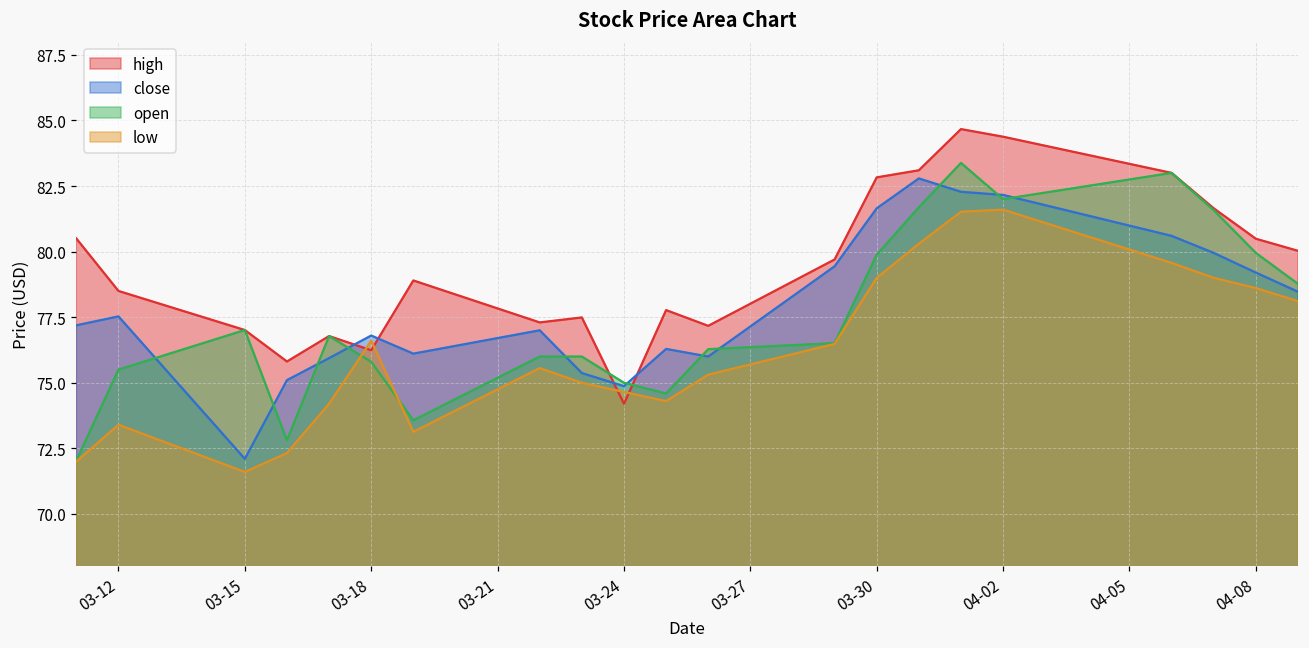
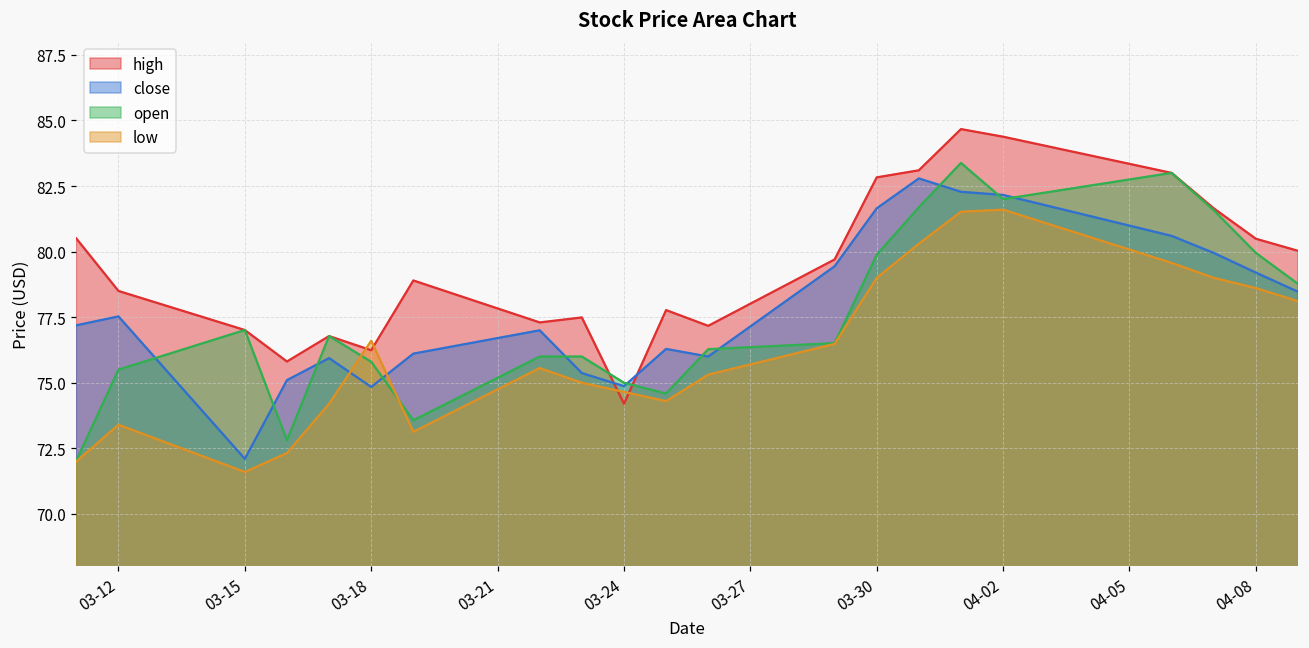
  {
    "high": {
      "03-12": 78.5,
      "03-18": 76.2,
      "03-24": 74.2,
      "03-30": 82.8,
      "04-02": 84.4,
      "04-08": 80.5
    },
    "close": {
      "03-12": 77.5,
      "03-15": 72.1,
-     "03-18": 76.8,
+     "03-18": 74.8,
      "03-24": 74.9,
      "03-30": 81.7,
      "04-02": 82.2,
      "04-08": 79.2
    },
    "open": {
      "03-12": 75.5,
      "03-18": 75.8,
      "03-24": 75.0,
      "03-30": 79.9,
      "04-02": 82.0,
      "04-08": 80.0
    },
    "low": {
      "03-12": 73.4,
      "03-15": 71.6,
      "03-18": 76.6,
      "03-24": 74.7,
      "03-30": 79.0,
      "04-02": 81.6,
      "04-08": 78.6
    }
  }
